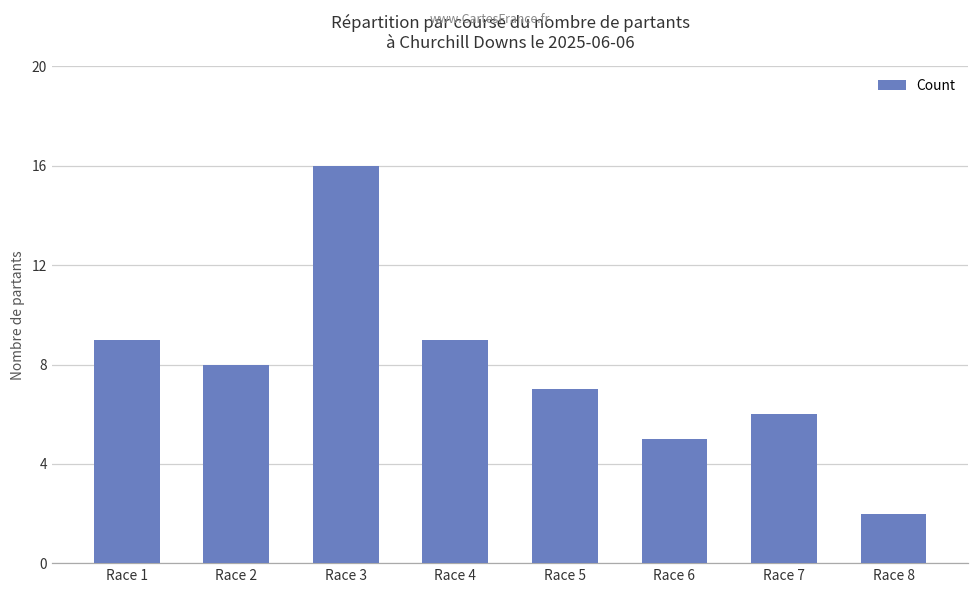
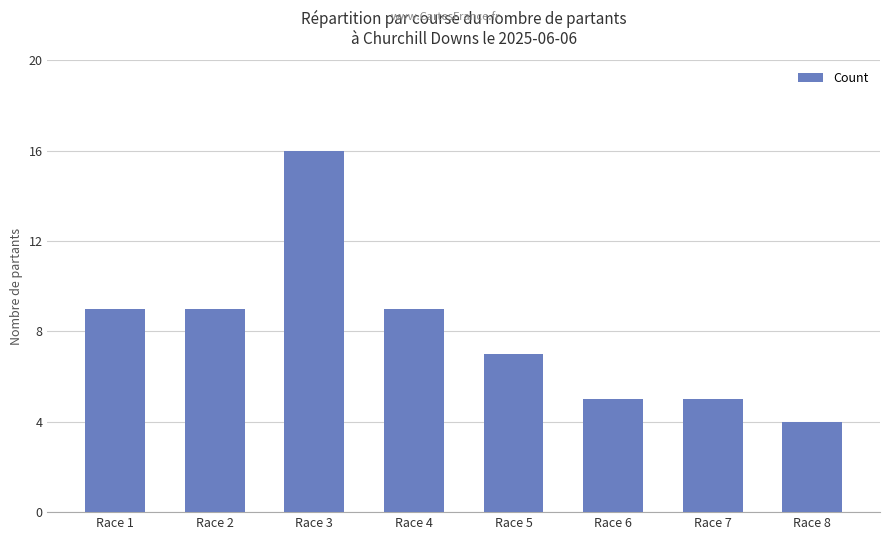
  {
    "Race 1": 9,
-   "Race 2": 8,
+   "Race 2": 9,
    "Race 3": 16,
    "Race 4": 9,
    "Race 5": 7,
    "Race 6": 5,
-   "Race 7": 6,
-   "Race 8": 2
+   "Race 7": 5,
+   "Race 8": 4
  }
